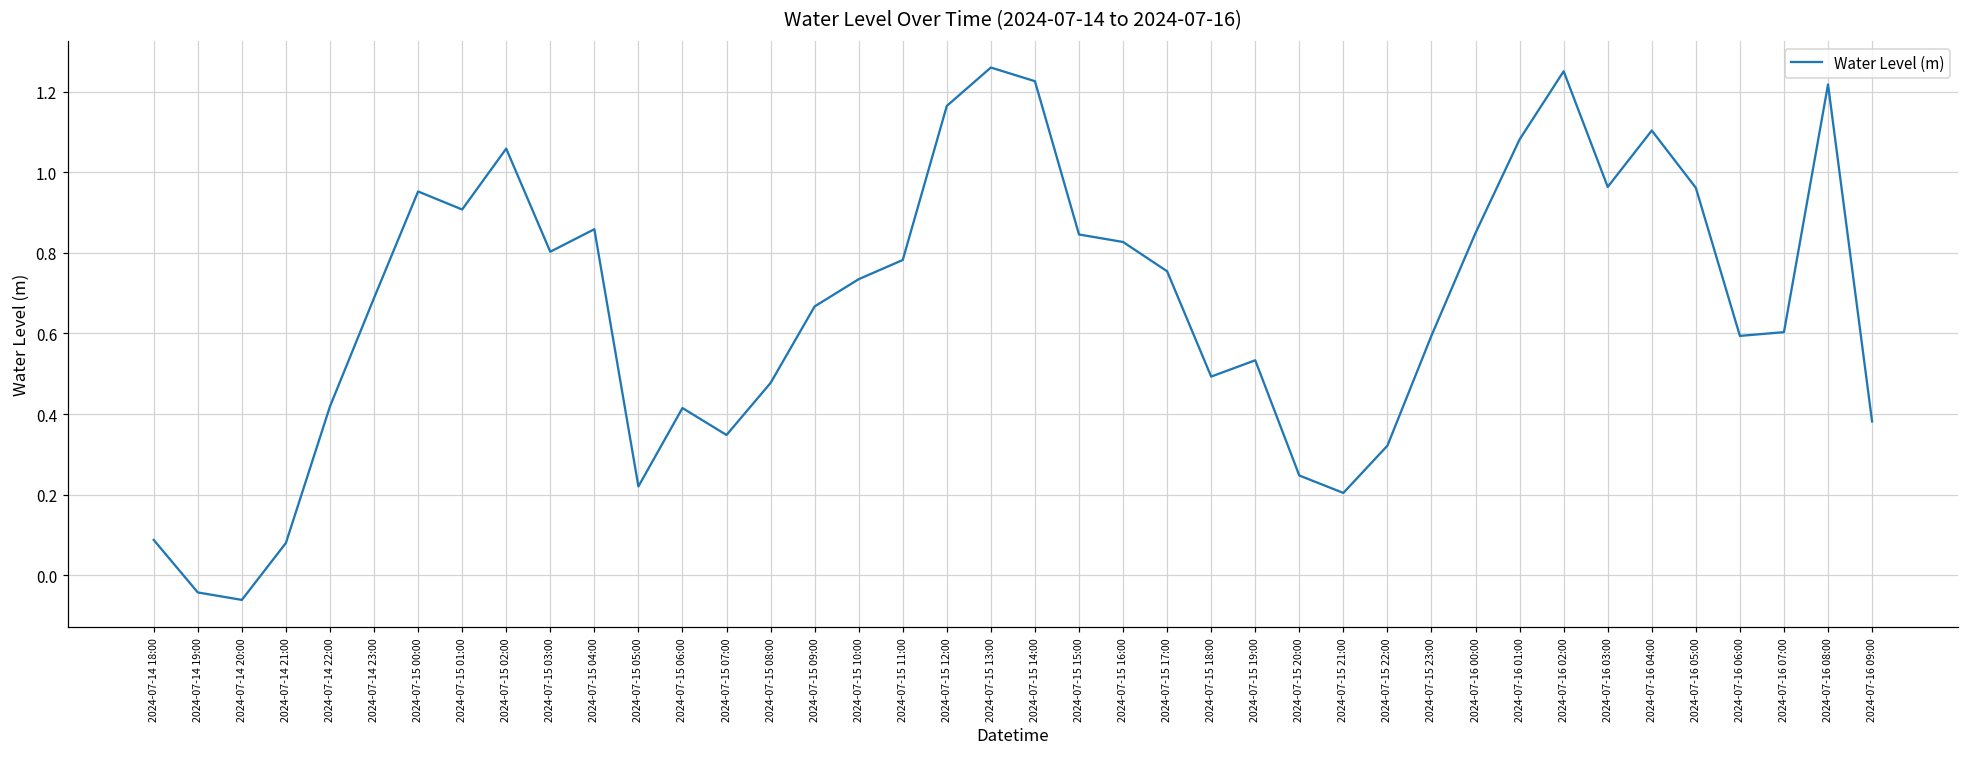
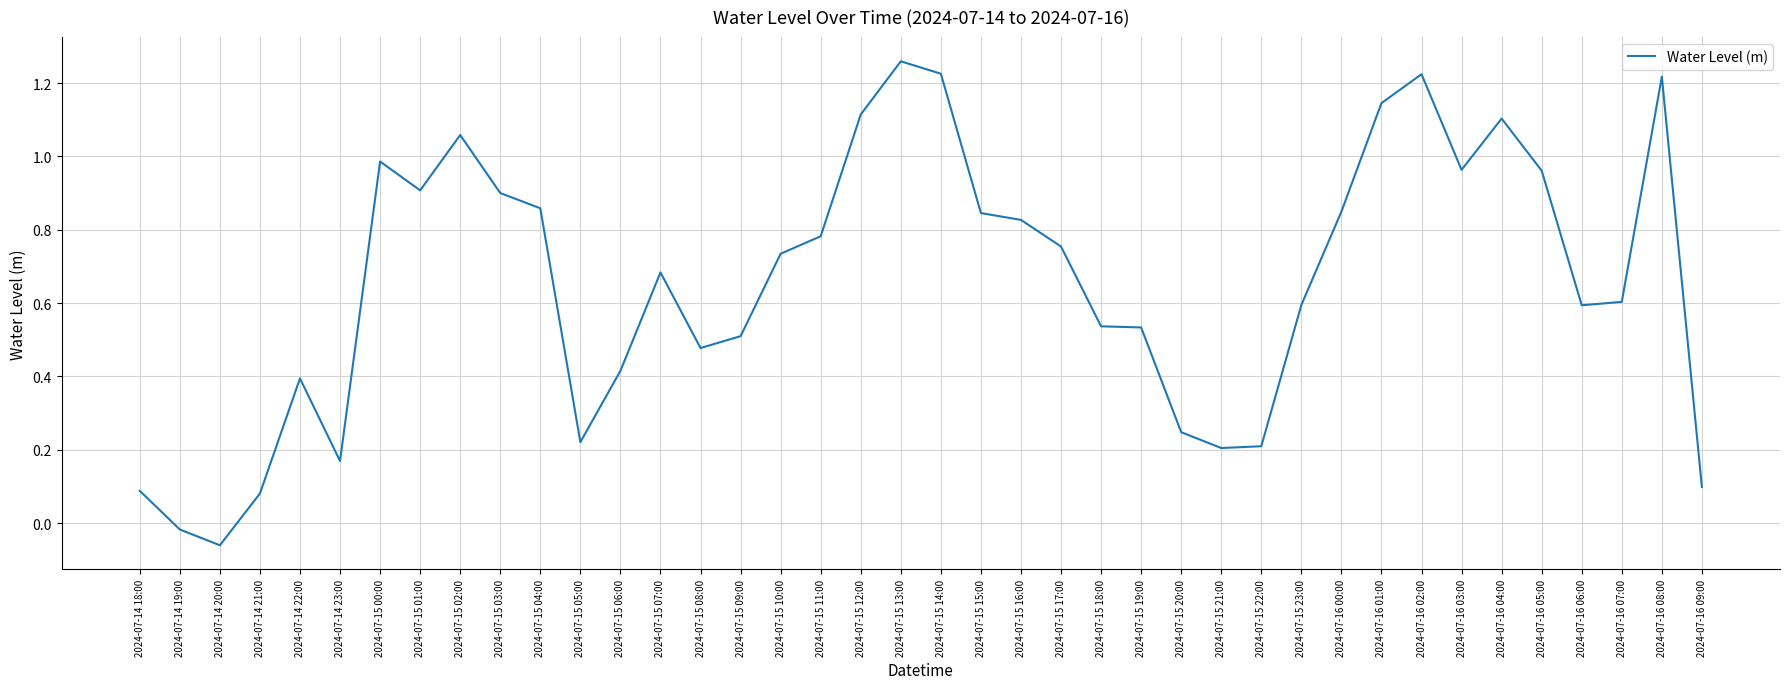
  {
    "2024-07-14 18:00": 0.09,
-   "2024-07-14 19:00": -0.04,
+   "2024-07-14 19:00": -0.02,
    "2024-07-14 20:00": -0.06,
    "2024-07-14 21:00": 0.08,
-   "2024-07-14 22:00": 0.42,
-   "2024-07-14 23:00": 0.69,
-   "2024-07-15 00:00": 0.95,
+   "2024-07-14 22:00": 0.39,
+   "2024-07-14 23:00": 0.17,
+   "2024-07-15 00:00": 0.99,
    "2024-07-15 01:00": 0.91,
    "2024-07-15 02:00": 1.06,
-   "2024-07-15 03:00": 0.80,
+   "2024-07-15 03:00": 0.90,
    "2024-07-15 04:00": 0.86,
    "2024-07-15 05:00": 0.22,
    "2024-07-15 06:00": 0.42,
-   "2024-07-15 07:00": 0.35,
+   "2024-07-15 07:00": 0.68,
    "2024-07-15 08:00": 0.48,
-   "2024-07-15 09:00": 0.67,
+   "2024-07-15 09:00": 0.51,
    "2024-07-15 10:00": 0.73,
    "2024-07-15 11:00": 0.78,
-   "2024-07-15 12:00": 1.16,
+   "2024-07-15 12:00": 1.11,
    "2024-07-15 13:00": 1.26,
    "2024-07-15 14:00": 1.23,
    "2024-07-15 15:00": 0.85,
    "2024-07-15 16:00": 0.83,
    "2024-07-15 17:00": 0.75,
-   "2024-07-15 18:00": 0.49,
+   "2024-07-15 18:00": 0.54,
    "2024-07-15 19:00": 0.53,
    "2024-07-15 20:00": 0.25,
    "2024-07-15 21:00": 0.20,
-   "2024-07-15 22:00": 0.32,
+   "2024-07-15 22:00": 0.21,
    "2024-07-15 23:00": 0.59,
    "2024-07-16 00:00": 0.85,
-   "2024-07-16 01:00": 1.08,
-   "2024-07-16 02:00": 1.25,
+   "2024-07-16 01:00": 1.15,
+   "2024-07-16 02:00": 1.22,
    "2024-07-16 03:00": 0.96,
    "2024-07-16 04:00": 1.10,
    "2024-07-16 05:00": 0.96,
    "2024-07-16 06:00": 0.59,
    "2024-07-16 07:00": 0.60,
    "2024-07-16 08:00": 1.22,
-   "2024-07-16 09:00": 0.38
+   "2024-07-16 09:00": 0.10
  }
